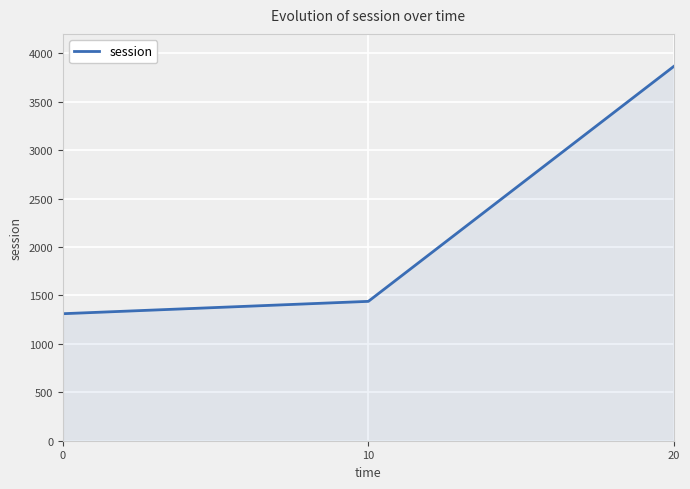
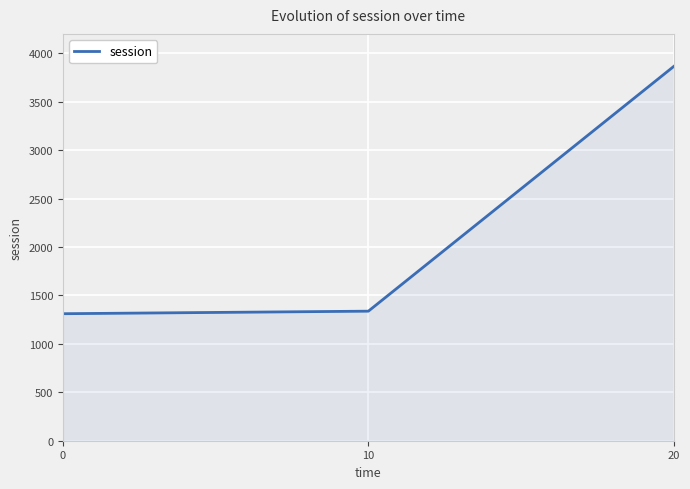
  {
    "0": 1300,
-   "10": 1400,
+   "10": 1300,
    "20": 3900
  }
